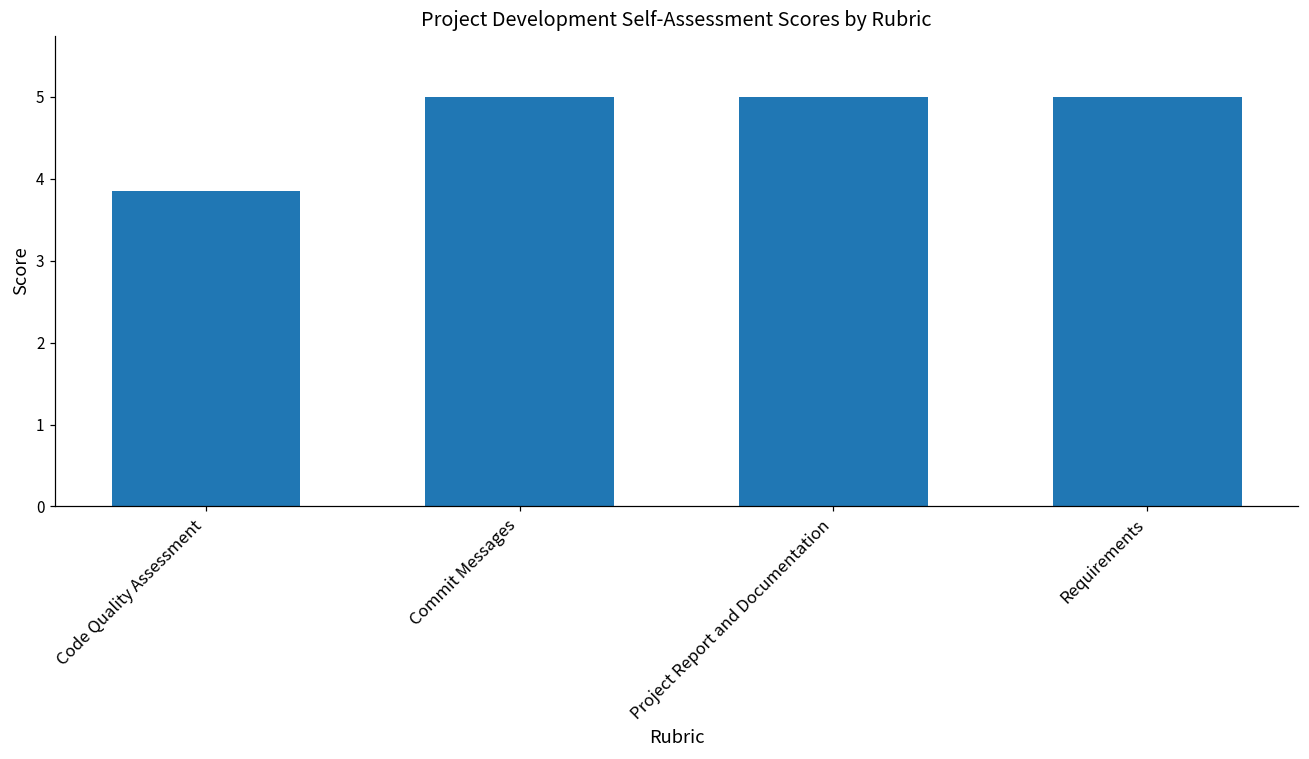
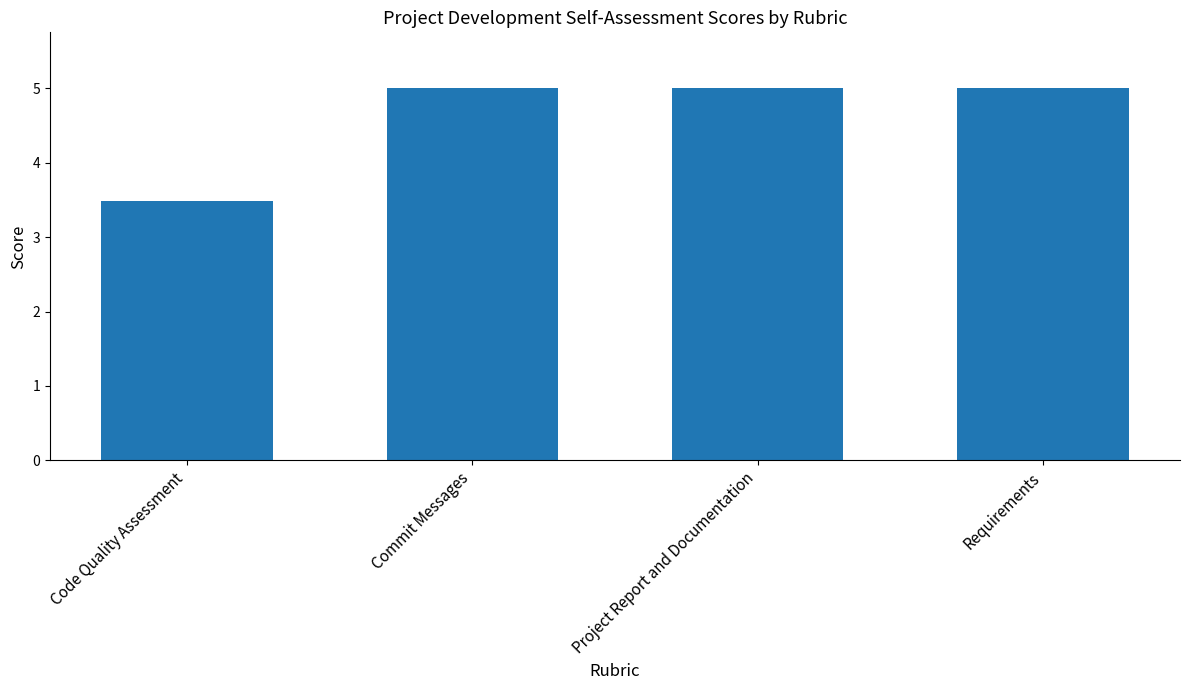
  {
-   "Code Quality Assessment": 3.9,
+   "Code Quality Assessment": 3.5,
    "Commit Messages": 5.0,
    "Project Report and Documentation": 5.0,
    "Requirements": 5.0
  }
